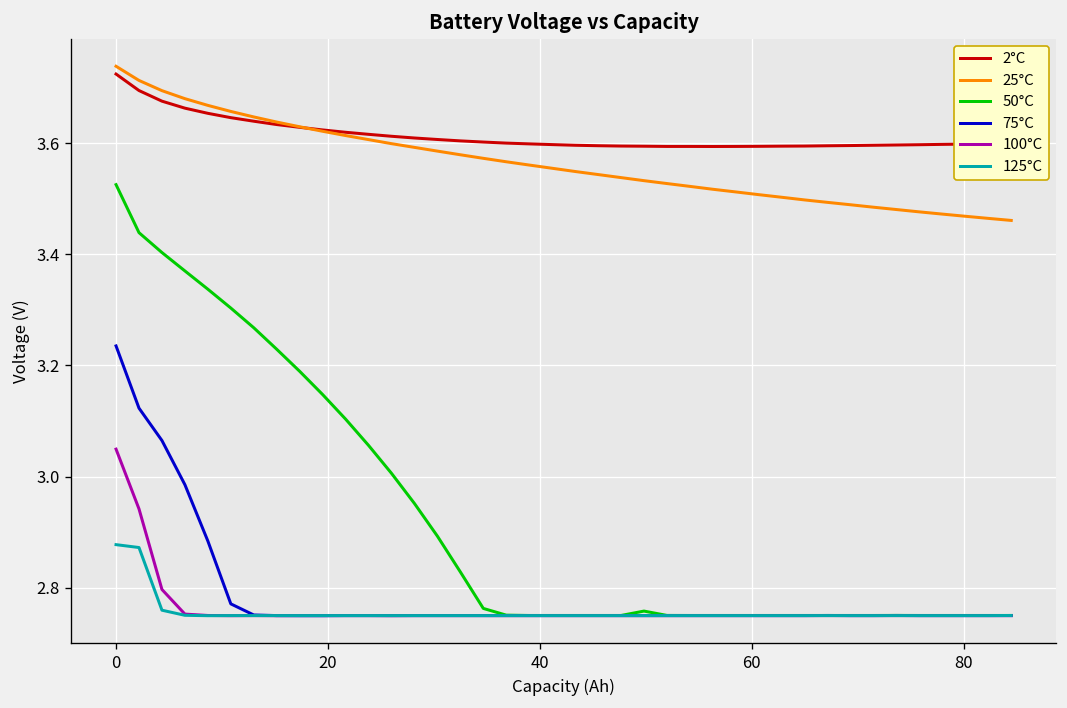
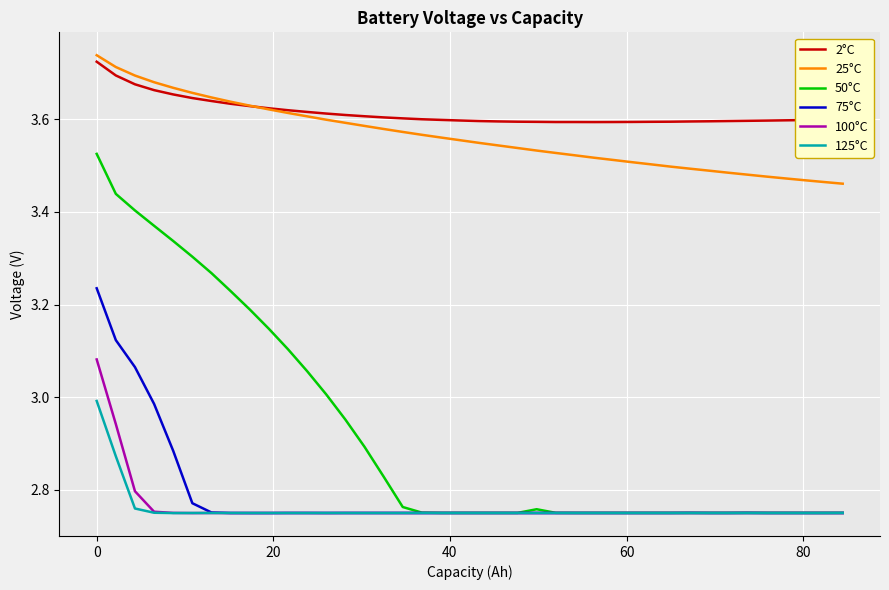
  {
    "2°C": {
      "0": 3.72
    },
    "25°C": {
      "0": 3.74
    },
    "50°C": {
      "0": 3.53
    },
    "75°C": {
      "0": 3.24
    },
    "100°C": {
-     "0": 3.05
+     "0": 3.08
    },
    "125°C": {
-     "0": 2.88
+     "0": 2.99
    }
  }
